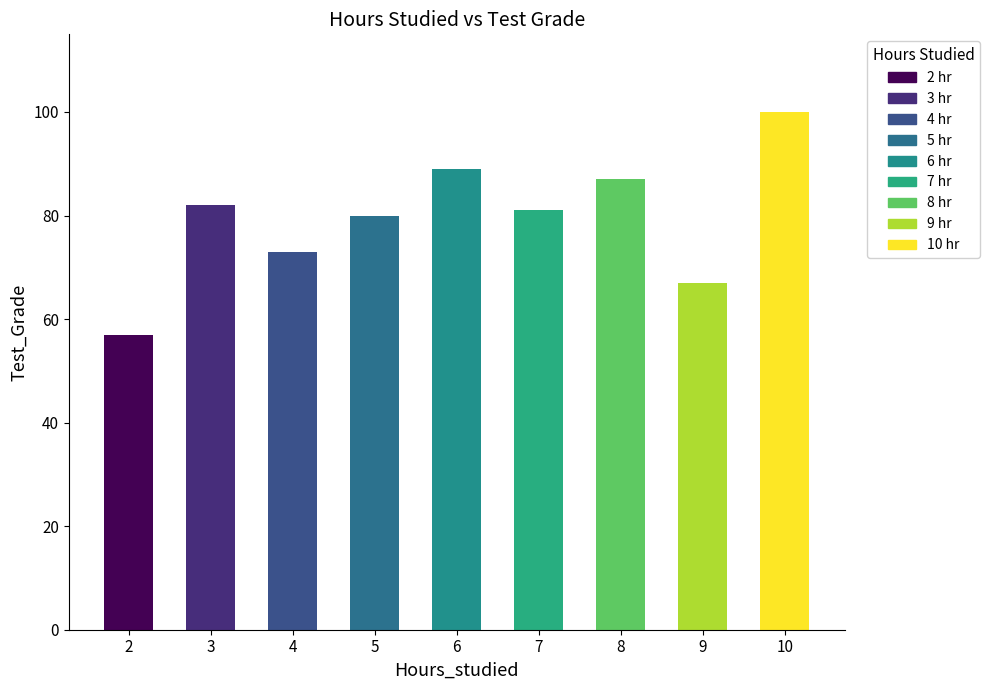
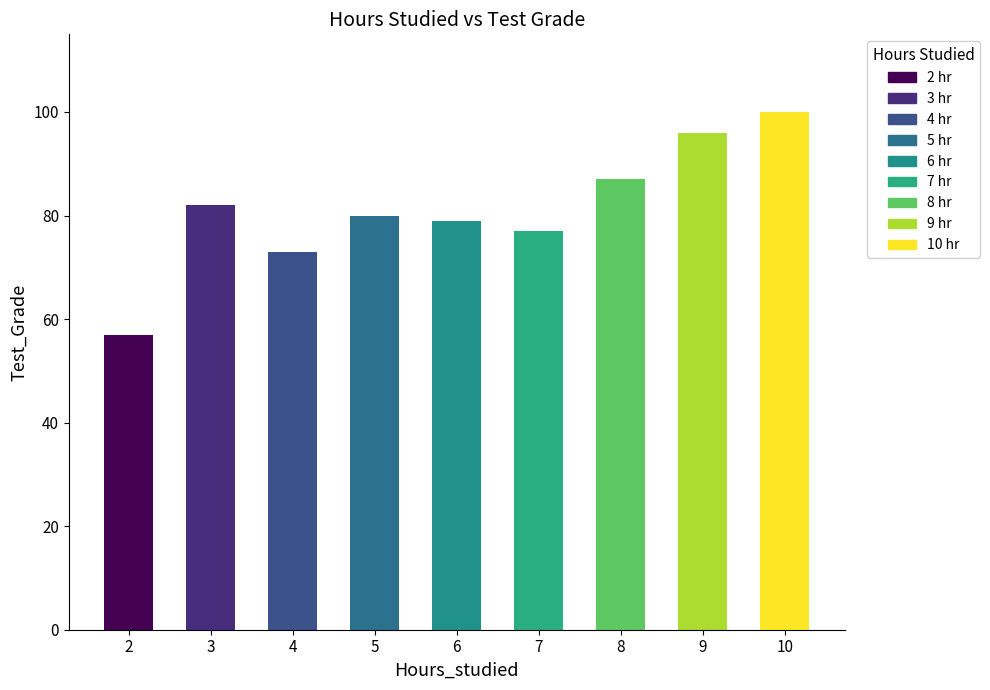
  {
    "2": 57,
    "3": 82,
    "4": 73,
    "5": 80,
-   "6": 89,
-   "7": 81,
+   "6": 79,
+   "7": 77,
    "8": 87,
-   "9": 67,
+   "9": 96,
    "10": 100
  }
